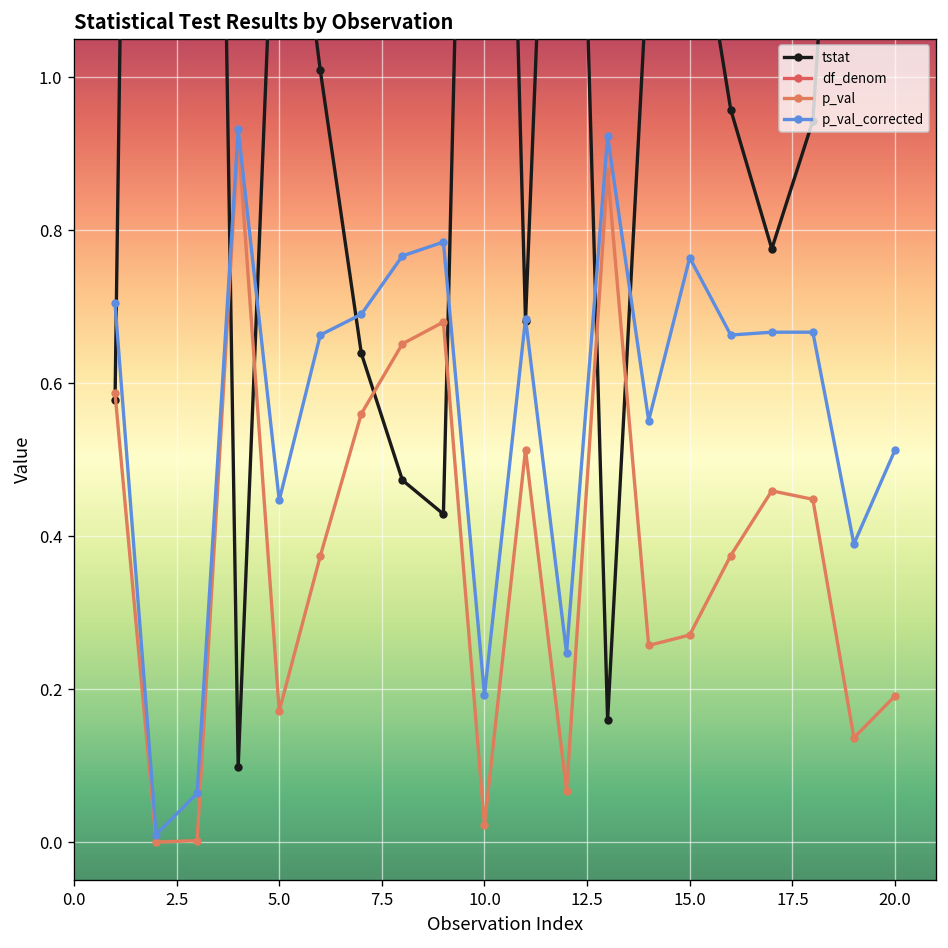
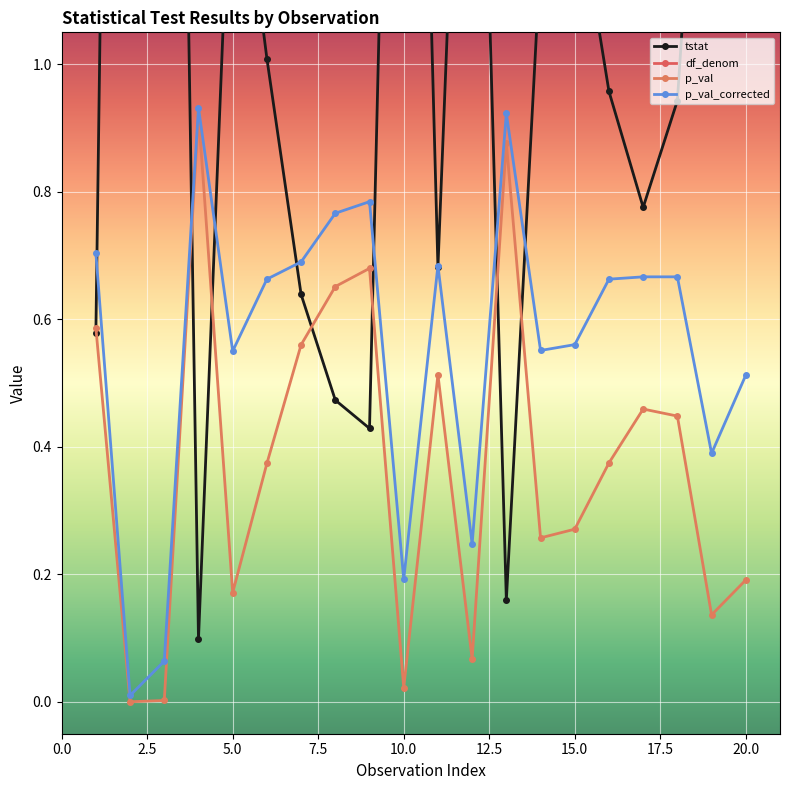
  {
    "p_val_corrected": {
-     "5.0": 0.45,
+     "5.0": 0.55,
      "10.0": 0.19,
-     "15.0": 0.76,
+     "15.0": 0.56,
      "20.0": 0.51
    }
  }
